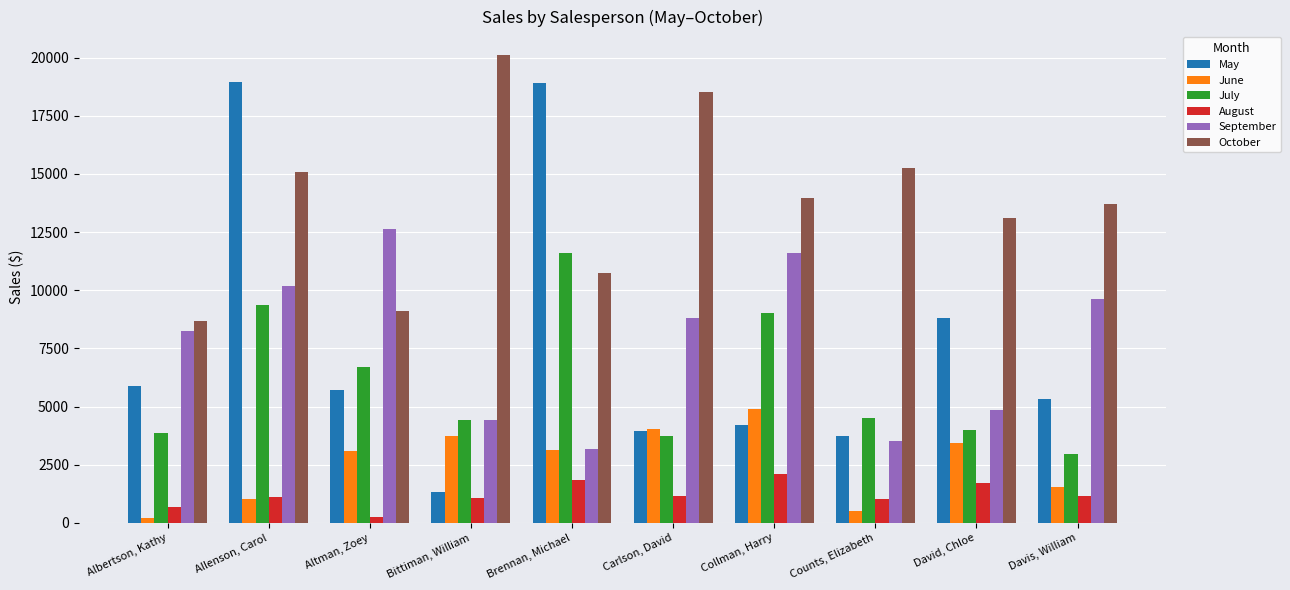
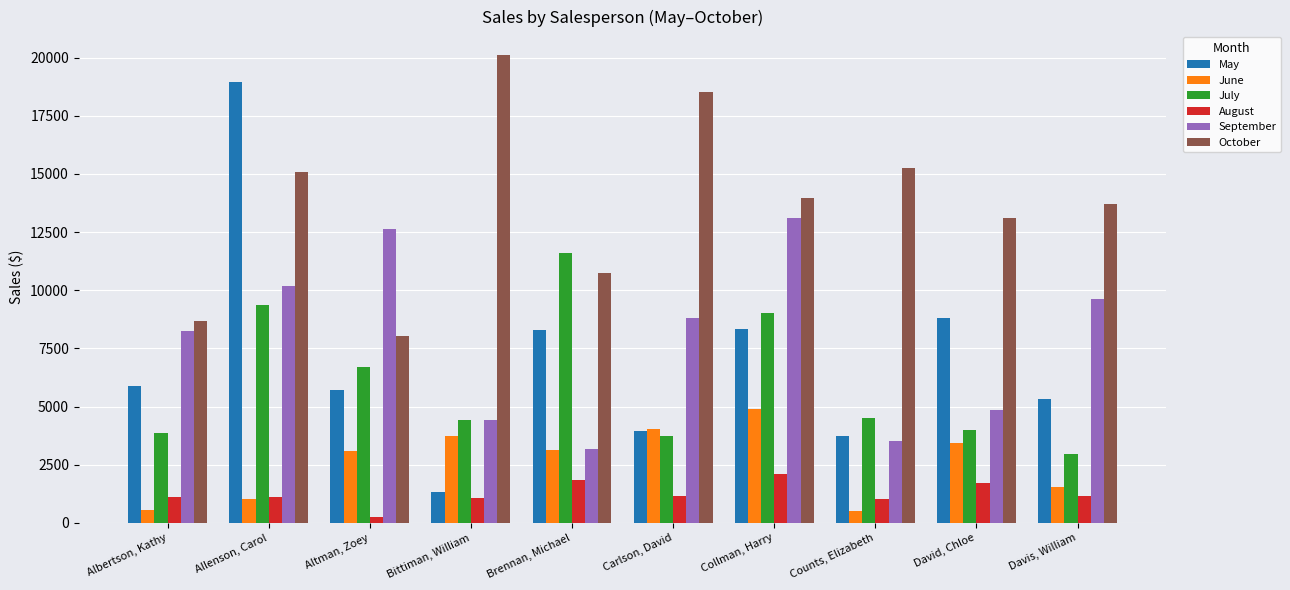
  {
    "May": {
      "Albertson, Kathy": 5900,
      "Allenson, Carol": 18900,
      "Altman, Zoey": 5700,
      "Bittiman, William": 1300,
-     "Brennan, Michael": 18900,
+     "Brennan, Michael": 8300,
      "Carlson, David": 3900,
-     "Collman, Harry": 4200,
+     "Collman, Harry": 8300,
      "Counts, Elizabeth": 3700,
      "David, Chloe": 8800,
      "Davis, William": 5300
    },
    "June": {
-     "Albertson, Kathy": 200,
+     "Albertson, Kathy": 600,
      "Allenson, Carol": 1000,
      "Altman, Zoey": 3100,
      "Bittiman, William": 3800,
      "Brennan, Michael": 3200,
      "Carlson, David": 4100,
      "Collman, Harry": 4900,
      "Counts, Elizabeth": 500,
      "David, Chloe": 3400,
      "Davis, William": 1600
    },
    "July": {
      "Albertson, Kathy": 3900,
      "Allenson, Carol": 9400,
      "Altman, Zoey": 6700,
      "Bittiman, William": 4400,
      "Brennan, Michael": 11600,
      "Carlson, David": 3700,
      "Collman, Harry": 9000,
      "Counts, Elizabeth": 4500,
      "David, Chloe": 4000,
      "Davis, William": 2900
    },
    "August": {
-     "Albertson, Kathy": 700,
+     "Albertson, Kathy": 1100,
      "Allenson, Carol": 1100,
      "Altman, Zoey": 300,
      "Bittiman, William": 1100,
      "Brennan, Michael": 1800,
      "Carlson, David": 1100,
      "Collman, Harry": 2100,
      "Counts, Elizabeth": 1000,
      "David, Chloe": 1700,
      "Davis, William": 1200
    },
    "September": {
      "Albertson, Kathy": 8200,
      "Allenson, Carol": 10200,
      "Altman, Zoey": 12600,
      "Bittiman, William": 4400,
      "Brennan, Michael": 3200,
      "Carlson, David": 8800,
-     "Collman, Harry": 11600,
+     "Collman, Harry": 13100,
      "Counts, Elizabeth": 3500,
      "David, Chloe": 4800,
      "Davis, William": 9600
    },
    "October": {
      "Albertson, Kathy": 8700,
      "Allenson, Carol": 15100,
-     "Altman, Zoey": 9100,
+     "Altman, Zoey": 8000,
      "Bittiman, William": 20100,
      "Brennan, Michael": 10700,
      "Carlson, David": 18500,
      "Collman, Harry": 14000,
      "Counts, Elizabeth": 15300,
      "David, Chloe": 13100,
      "Davis, William": 13700
    }
  }
